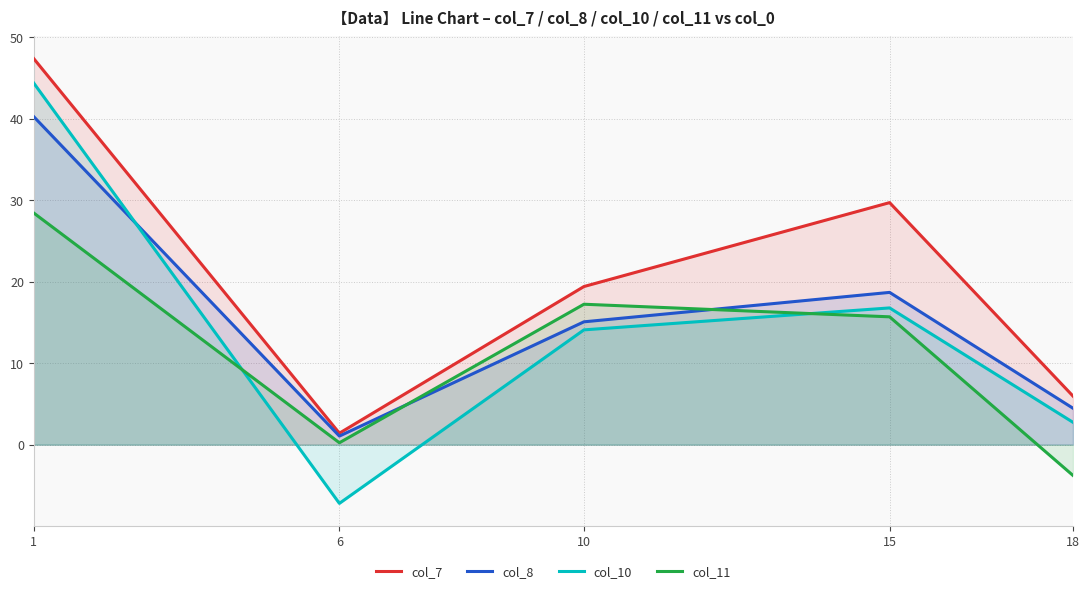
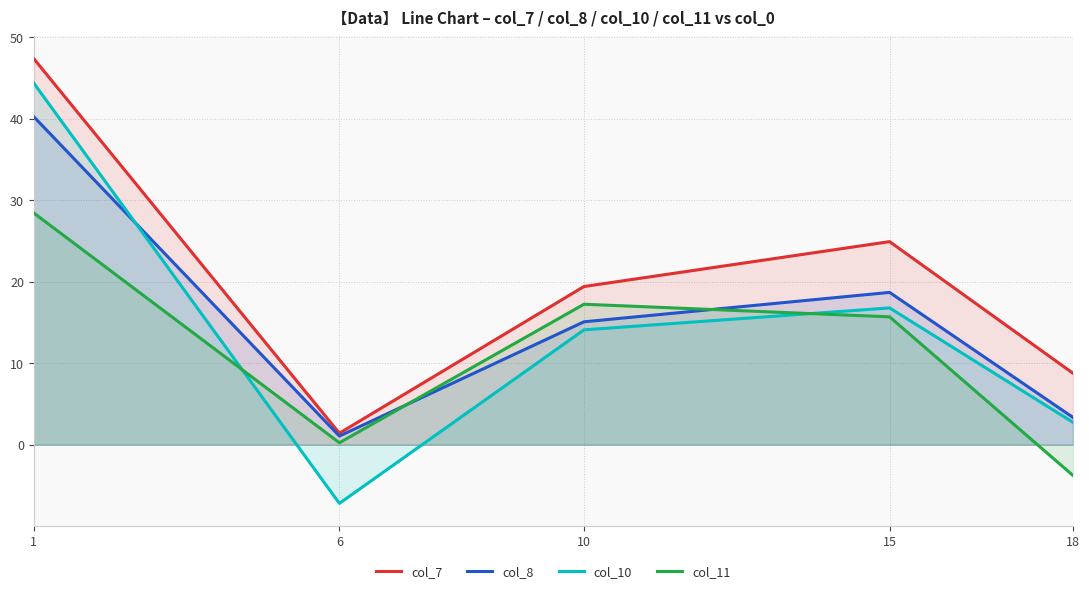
  {
    "col_7": {
      "1": 47,
      "6": 1,
      "10": 19,
-     "15": 30,
-     "18": 6
+     "15": 25,
+     "18": 9
    },
    "col_8": {
      "1": 40,
      "6": 1,
      "10": 15,
      "15": 19,
-     "18": 4
+     "18": 3
    }
  }
